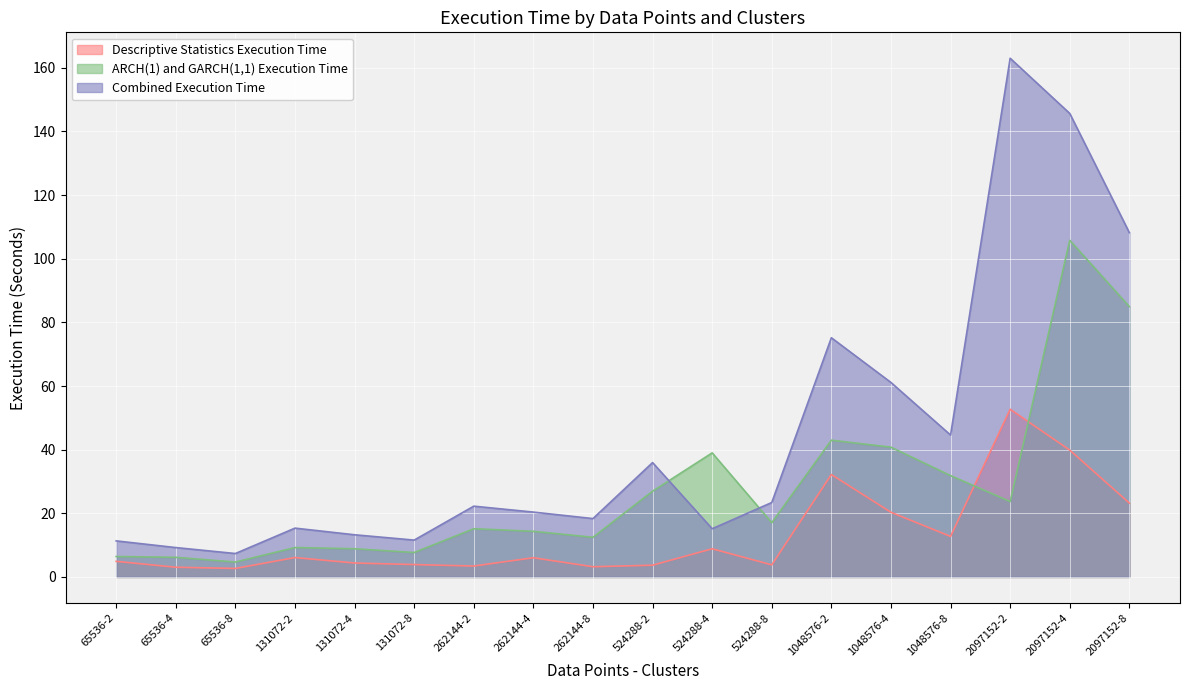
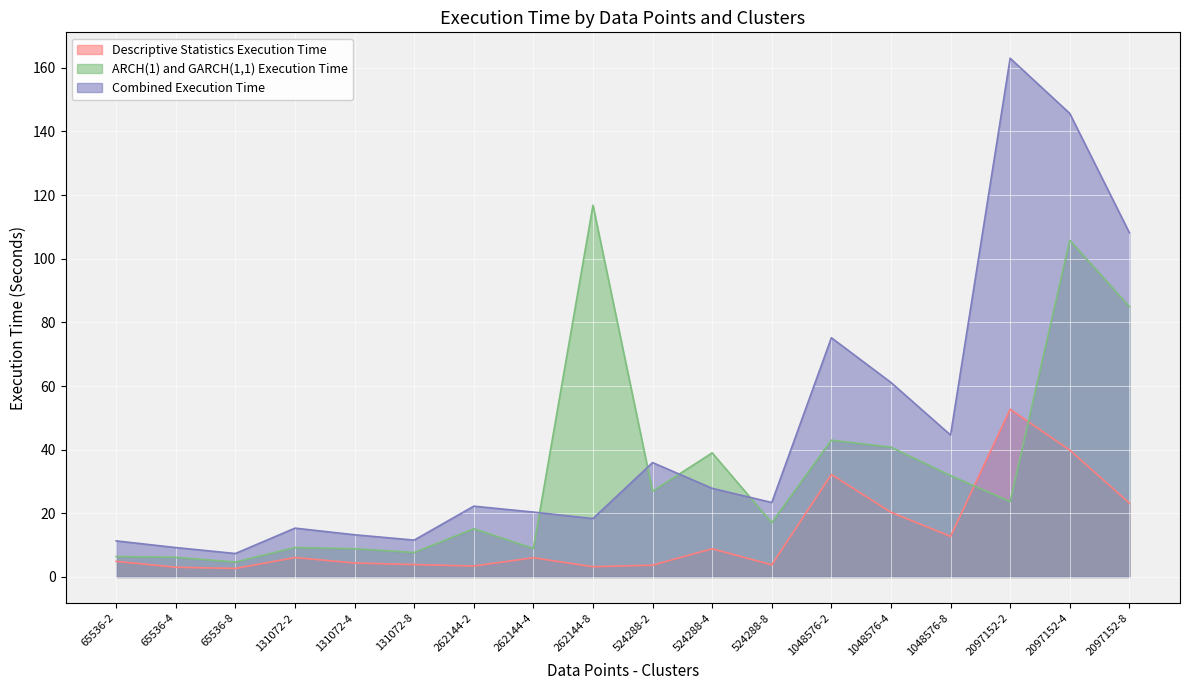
  {
    "Descriptive Statistics Execution Time": {
      "65536-2": 5,
      "65536-4": 3,
      "65536-8": 3,
      "131072-2": 6,
      "131072-4": 4,
      "131072-8": 4,
      "262144-2": 3,
      "262144-4": 6,
      "262144-8": 3,
      "524288-2": 4,
      "524288-4": 9,
      "524288-8": 4,
      "1048576-2": 32,
      "1048576-4": 20,
      "1048576-8": 13,
      "2097152-2": 53,
      "2097152-4": 40,
      "2097152-8": 23
    },
    "ARCH(1) and GARCH(1,1) Execution Time": {
      "65536-2": 6,
      "65536-4": 6,
      "65536-8": 5,
      "131072-2": 9,
      "131072-4": 9,
      "131072-8": 8,
      "262144-2": 15,
-     "262144-4": 14,
-     "262144-8": 12,
+     "262144-4": 9,
+     "262144-8": 117,
      "524288-2": 27,
      "524288-4": 39,
      "524288-8": 17,
      "1048576-2": 43,
      "1048576-4": 41,
      "1048576-8": 32,
      "2097152-2": 24,
      "2097152-4": 106,
      "2097152-8": 85
    },
    "Combined Execution Time": {
      "65536-2": 11,
      "65536-4": 9,
      "65536-8": 7,
      "131072-2": 15,
      "131072-4": 13,
      "131072-8": 12,
      "262144-2": 22,
      "262144-4": 20,
      "262144-8": 18,
      "524288-2": 36,
-     "524288-4": 15,
+     "524288-4": 28,
      "524288-8": 23,
      "1048576-2": 75,
      "1048576-4": 61,
      "1048576-8": 45,
      "2097152-2": 163,
      "2097152-4": 146,
      "2097152-8": 108
    }
  }
